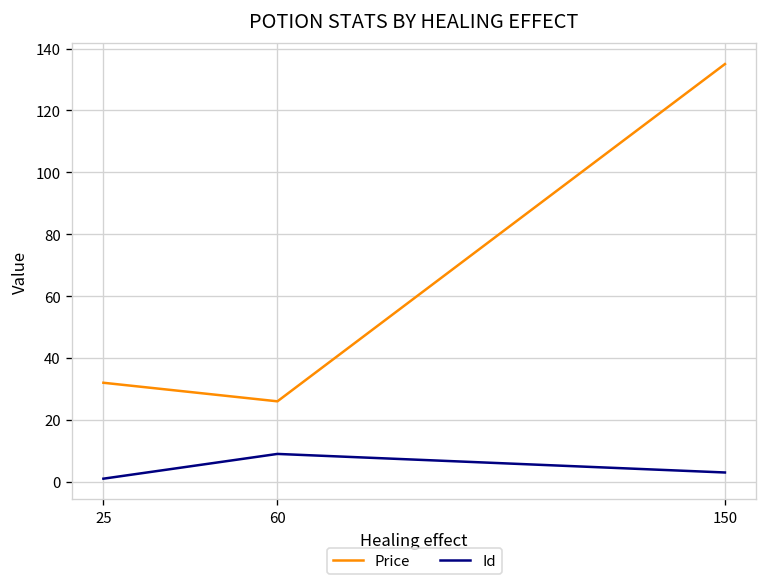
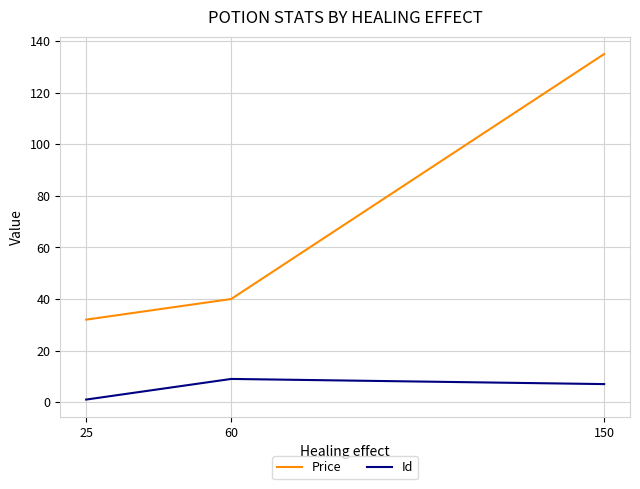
  {
    "Price": {
      "25": 32,
-     "60": 26,
+     "60": 40,
      "150": 135
    },
    "Id": {
      "25": 1,
      "60": 9,
-     "150": 3
+     "150": 7
    }
  }
